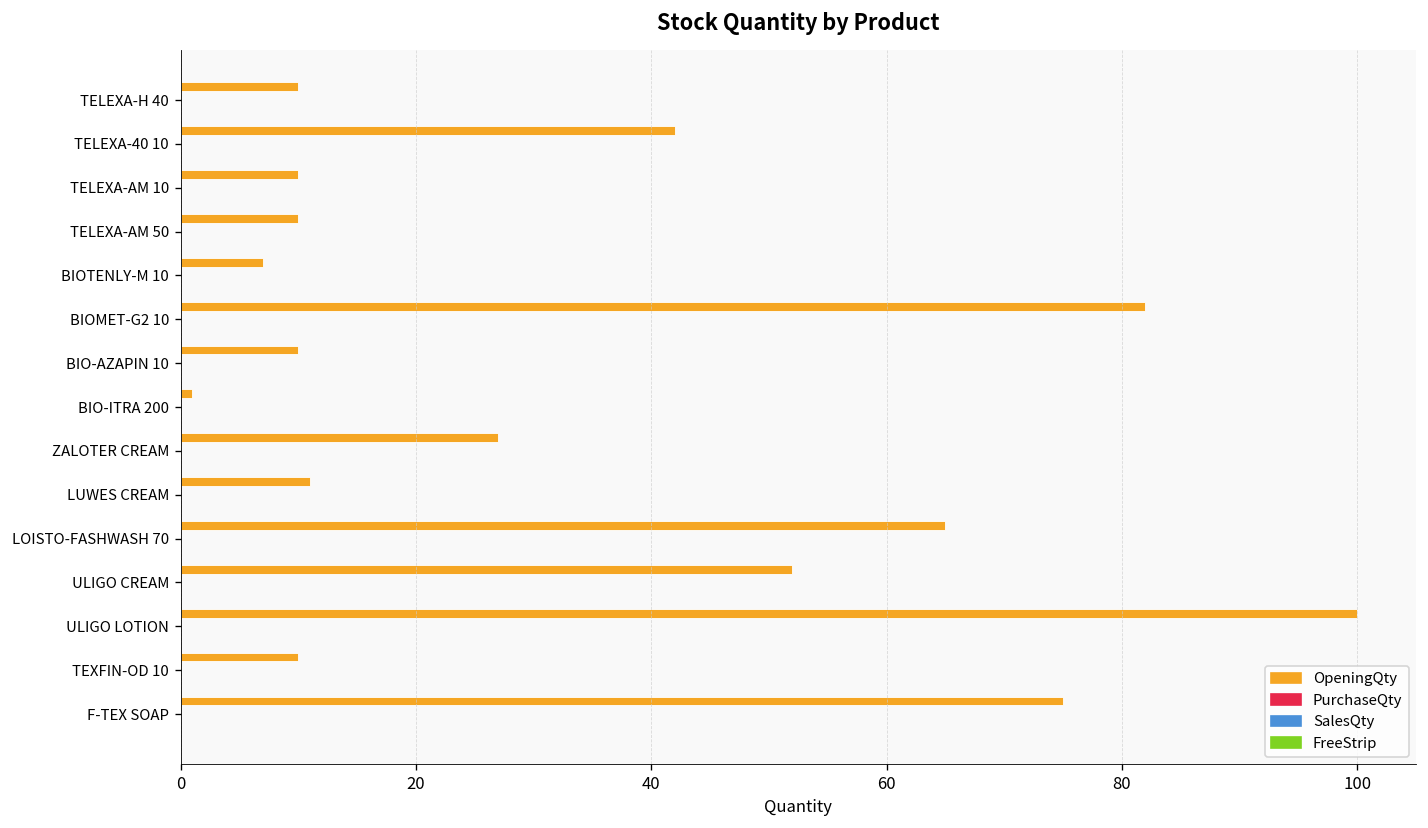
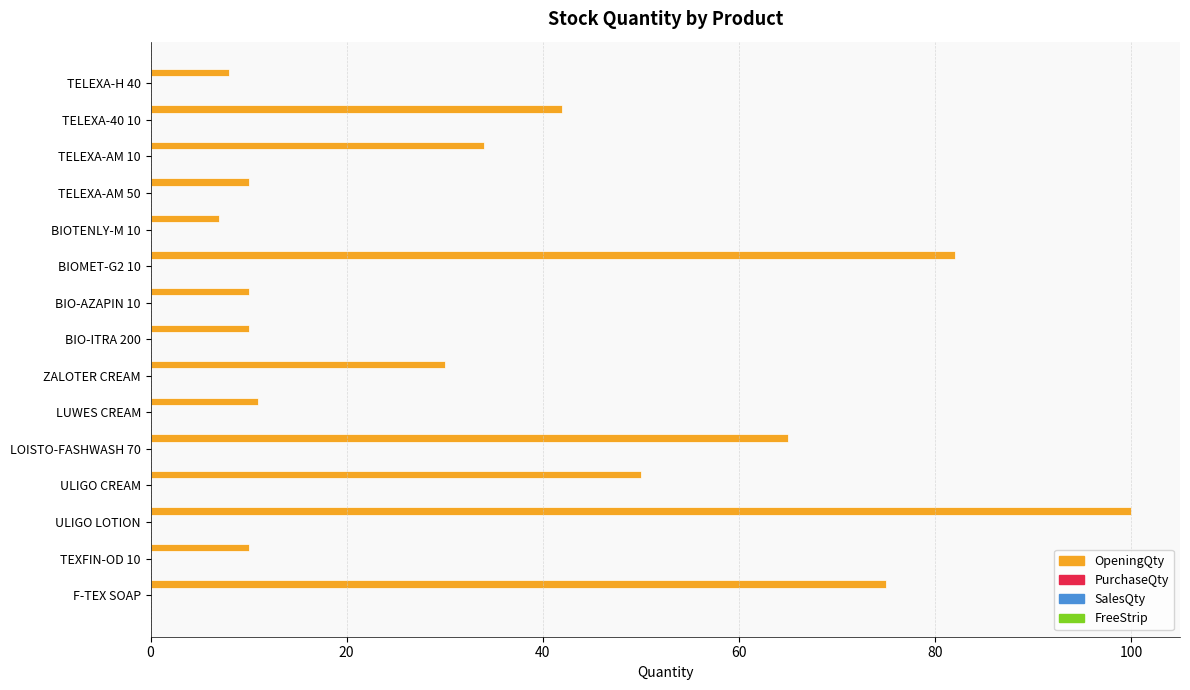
  {
    "OpeningQty": {
-     "TELEXA-H 40": 10,
+     "TELEXA-H 40": 8,
      "TELEXA-40 10": 42,
-     "TELEXA-AM 10": 10,
+     "TELEXA-AM 10": 34,
      "TELEXA-AM 50": 10,
      "BIOTENLY-M 10": 7,
      "BIOMET-G2 10": 82,
      "BIO-AZAPIN 10": 10,
-     "BIO-ITRA 200": 1,
-     "ZALOTER CREAM": 27,
+     "BIO-ITRA 200": 10,
+     "ZALOTER CREAM": 30,
      "LUWES CREAM": 11,
      "LOISTO-FASHWASH 70": 65,
-     "ULIGO CREAM": 52,
+     "ULIGO CREAM": 50,
      "ULIGO LOTION": 100,
      "TEXFIN-OD 10": 10,
      "F-TEX SOAP": 75
    },
    "PurchaseQty": {
      "TELEXA-H 40": 0,
      "TELEXA-40 10": 0,
      "TELEXA-AM 10": 0,
      "TELEXA-AM 50": 0,
      "BIOTENLY-M 10": 0,
      "BIOMET-G2 10": 0,
      "BIO-AZAPIN 10": 0,
      "BIO-ITRA 200": 0,
      "ZALOTER CREAM": 0,
      "LUWES CREAM": 0,
      "LOISTO-FASHWASH 70": 0,
      "ULIGO CREAM": 0,
      "ULIGO LOTION": 0,
      "TEXFIN-OD 10": 0,
      "F-TEX SOAP": 0
    },
    "SalesQty": {
      "TELEXA-H 40": 0,
      "TELEXA-40 10": 0,
      "TELEXA-AM 10": 0,
      "TELEXA-AM 50": 0,
      "BIOTENLY-M 10": 0,
      "BIOMET-G2 10": 0,
      "BIO-AZAPIN 10": 0,
      "BIO-ITRA 200": 0,
      "ZALOTER CREAM": 0,
      "LUWES CREAM": 0,
      "LOISTO-FASHWASH 70": 0,
      "ULIGO CREAM": 0,
      "ULIGO LOTION": 0,
      "TEXFIN-OD 10": 0,
      "F-TEX SOAP": 0
    },
    "FreeStrip": {
      "TELEXA-H 40": 0,
      "TELEXA-40 10": 0,
      "TELEXA-AM 10": 0,
      "TELEXA-AM 50": 0,
      "BIOTENLY-M 10": 0,
      "BIOMET-G2 10": 0,
      "BIO-AZAPIN 10": 0,
      "BIO-ITRA 200": 0,
      "ZALOTER CREAM": 0,
      "LUWES CREAM": 0,
      "LOISTO-FASHWASH 70": 0,
      "ULIGO CREAM": 0,
      "ULIGO LOTION": 0,
      "TEXFIN-OD 10": 0,
      "F-TEX SOAP": 0
    }
  }
